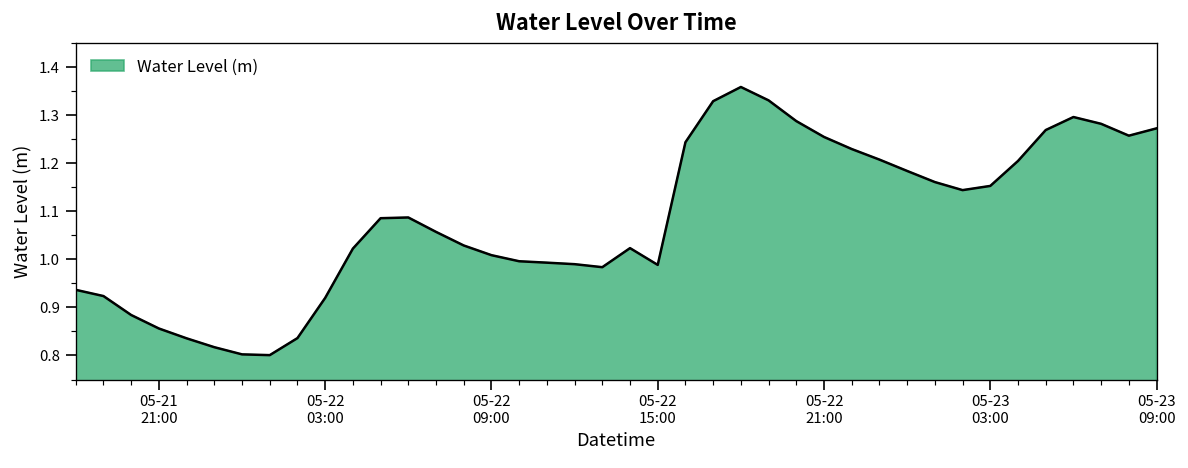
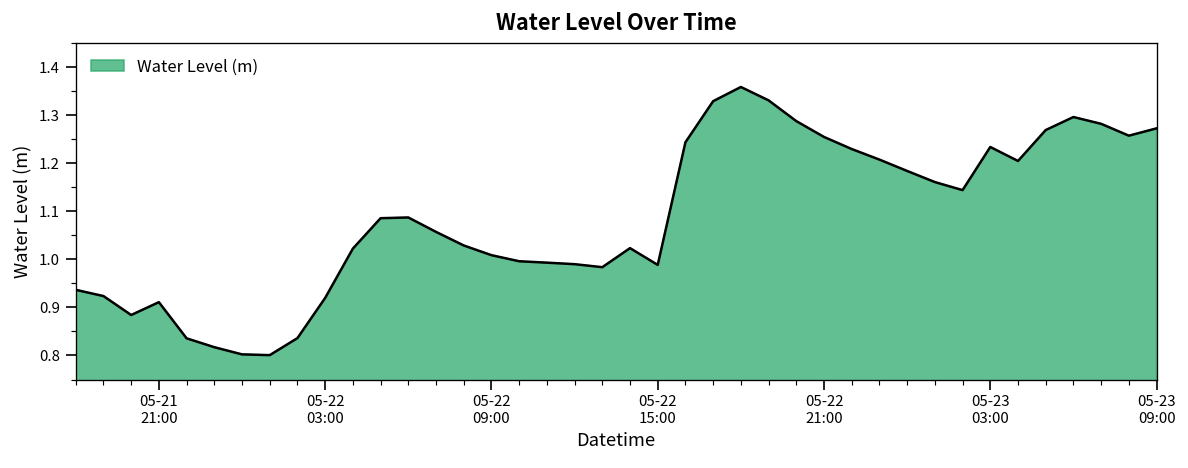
  {
-   "05-21 21:00": 0.86,
+   "05-21 21:00": 0.91,
    "05-22 03:00": 0.92,
    "05-22 09:00": 1.01,
    "05-22 15:00": 0.99,
    "05-22 21:00": 1.26,
-   "05-23 03:00": 1.15,
+   "05-23 03:00": 1.23,
    "05-23 09:00": 1.27
  }
